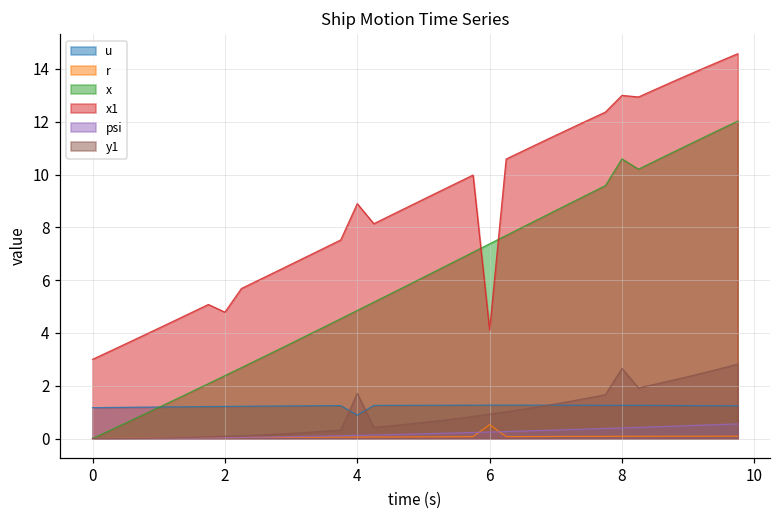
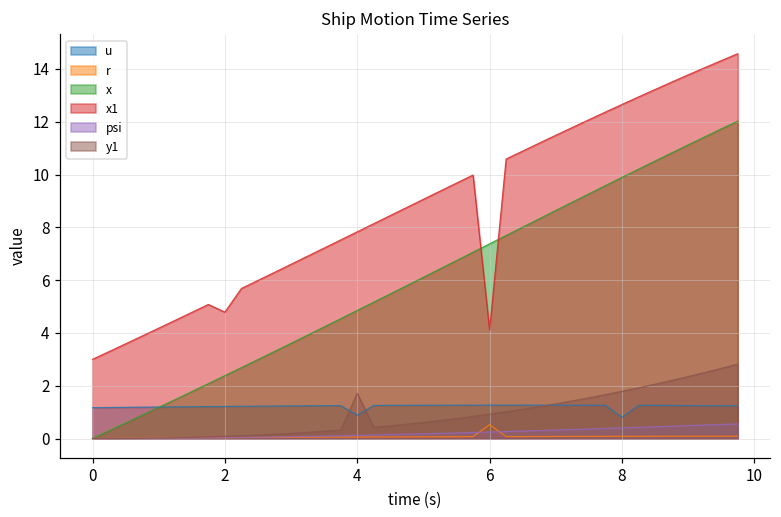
  {
    "u": {
      "0": 1.2,
      "2": 1.2,
      "4": 0.9,
      "6": 1.3,
-     "8": 1.3
+     "8": 0.8
    },
    "r": {
      "6": 0.5,
      "8": 0.1
    },
    "x": {
      "2": 2.4,
      "4": 4.9,
      "6": 7.4,
-     "8": 10.6
+     "8": 9.9
    },
    "x1": {
      "0": 3.0,
      "2": 4.8,
-     "4": 8.9,
+     "4": 7.8,
      "6": 4.1,
-     "8": 13.0
+     "8": 12.7
    },
    "psi": {
      "6": 0.2,
      "8": 0.4
    },
    "y1": {
      "4": 1.7,
      "6": 0.9,
-     "8": 2.7
+     "8": 1.8
    }
  }
